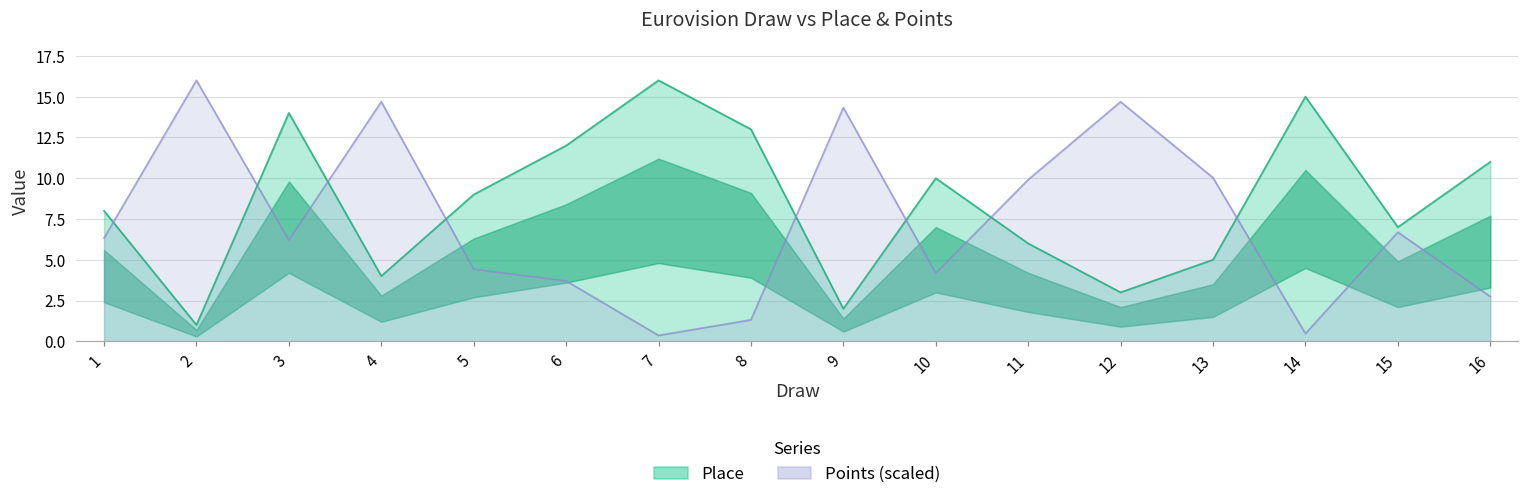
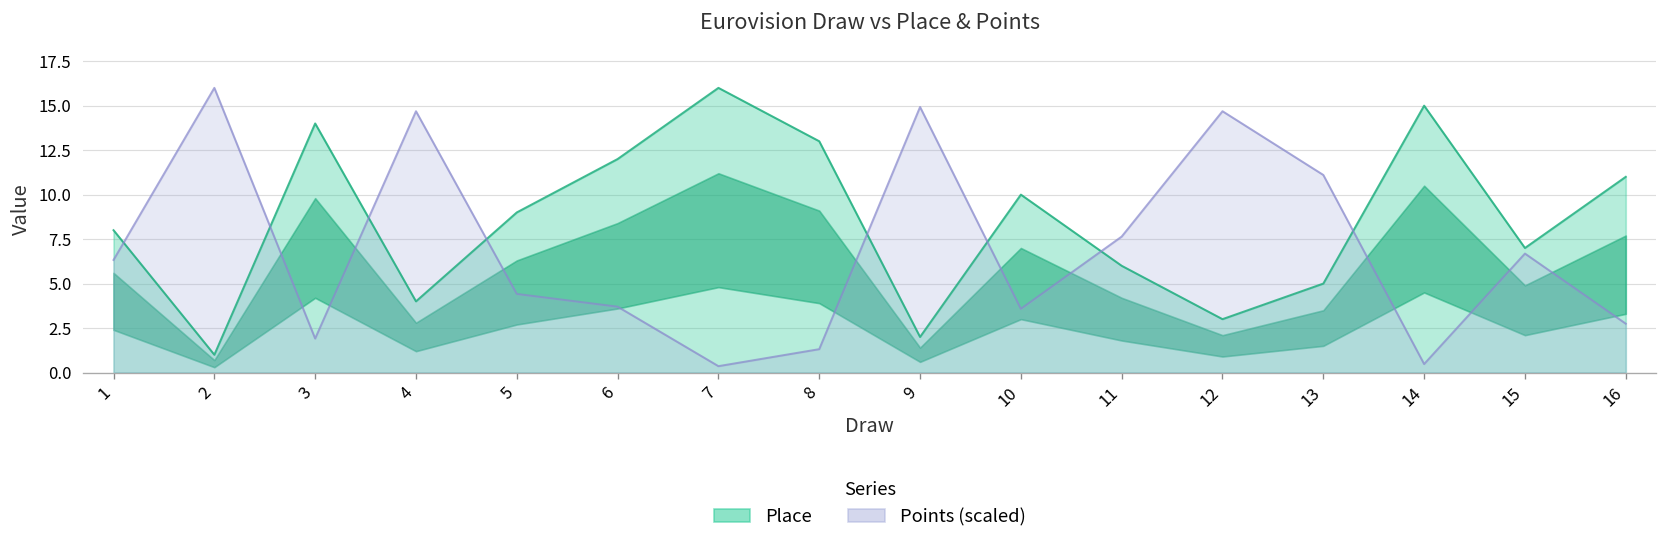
  {
    "Points (scaled)": {
      "1": 6.3,
      "2": 16.0,
-     "3": 6.2,
+     "3": 1.9,
      "4": 14.7,
      "5": 4.4,
      "6": 3.7,
      "7": 0.4,
      "8": 1.3,
-     "9": 14.3,
-     "10": 4.2,
-     "11": 9.9,
+     "9": 14.9,
+     "10": 3.6,
+     "11": 7.6,
      "12": 14.7,
-     "13": 10.0,
+     "13": 11.1,
      "14": 0.5,
      "15": 6.7,
      "16": 2.7
    }
  }
